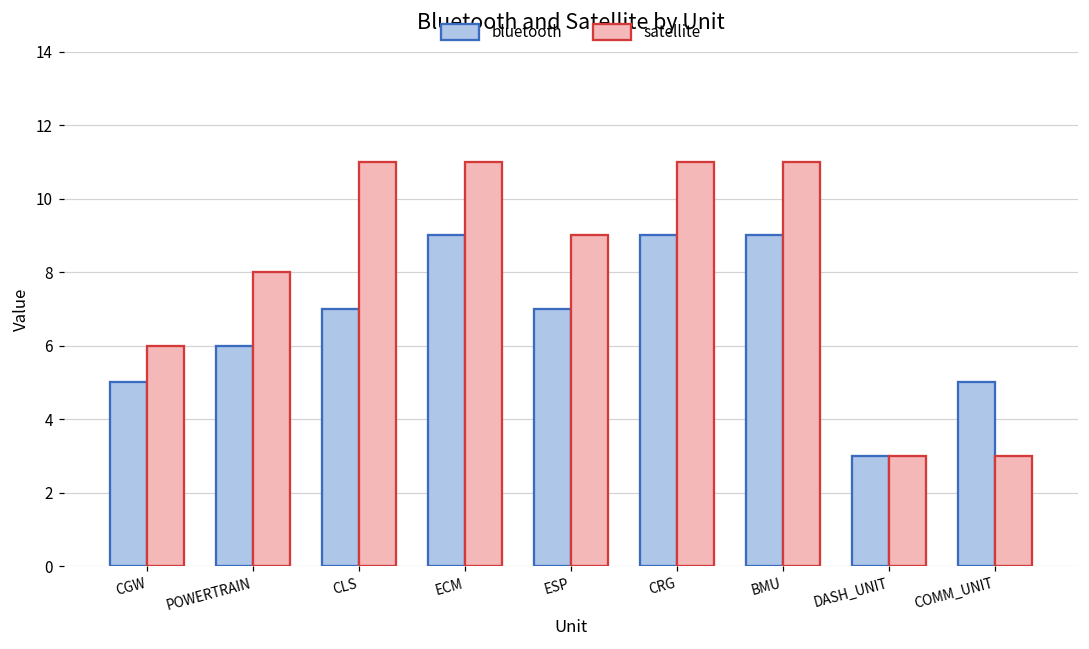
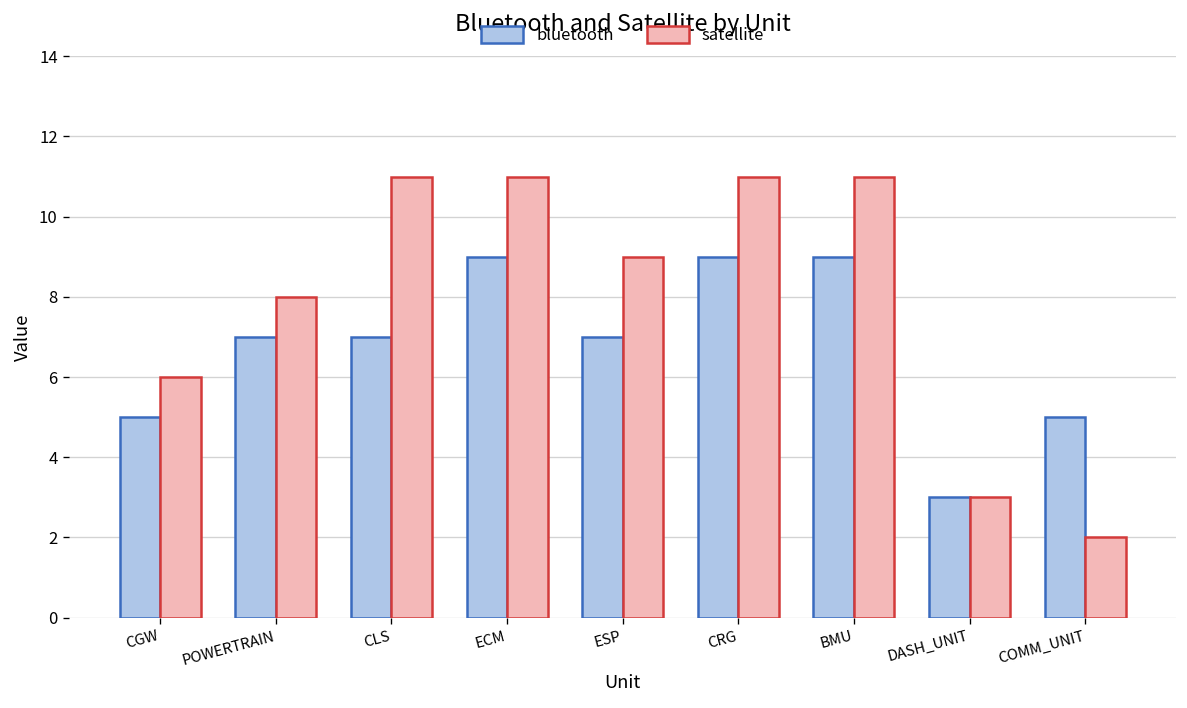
  {
    "bluetooth": {
      "CGW": 5,
-     "POWERTRAIN": 6,
+     "POWERTRAIN": 7,
      "CLS": 7,
      "ECM": 9,
      "ESP": 7,
      "CRG": 9,
      "BMU": 9,
      "DASH_UNIT": 3,
      "COMM_UNIT": 5
    },
    "satellite": {
      "CGW": 6,
      "POWERTRAIN": 8,
      "CLS": 11,
      "ECM": 11,
      "ESP": 9,
      "CRG": 11,
      "BMU": 11,
      "DASH_UNIT": 3,
-     "COMM_UNIT": 3
+     "COMM_UNIT": 2
    }
  }
